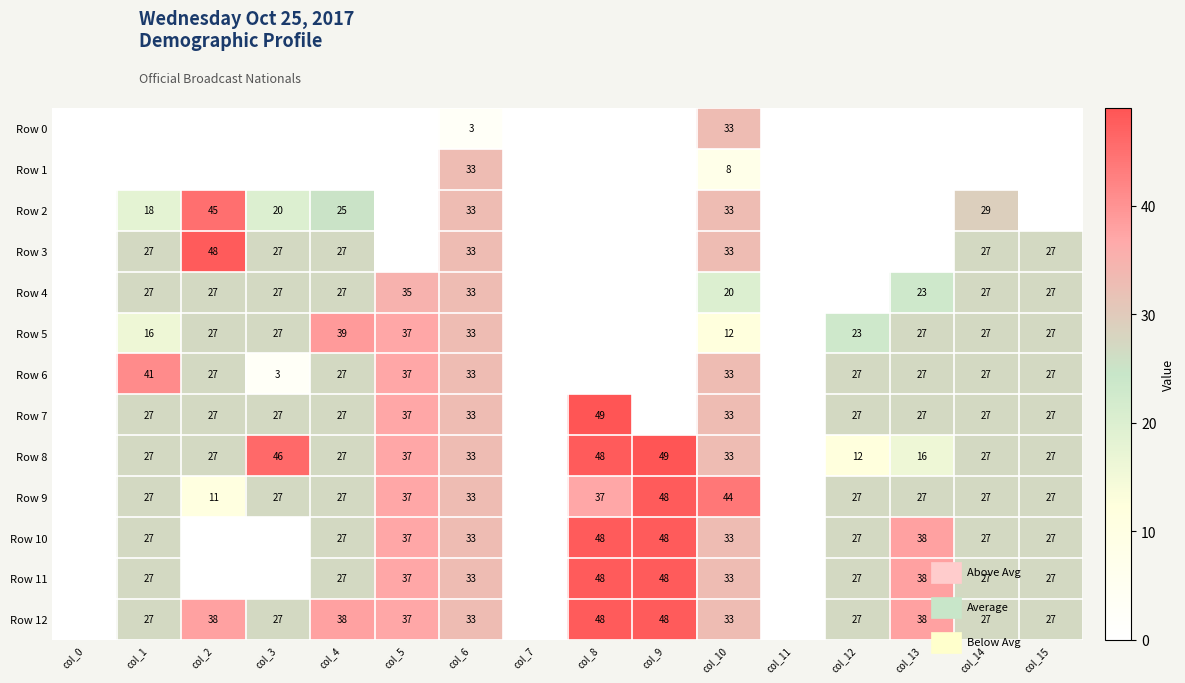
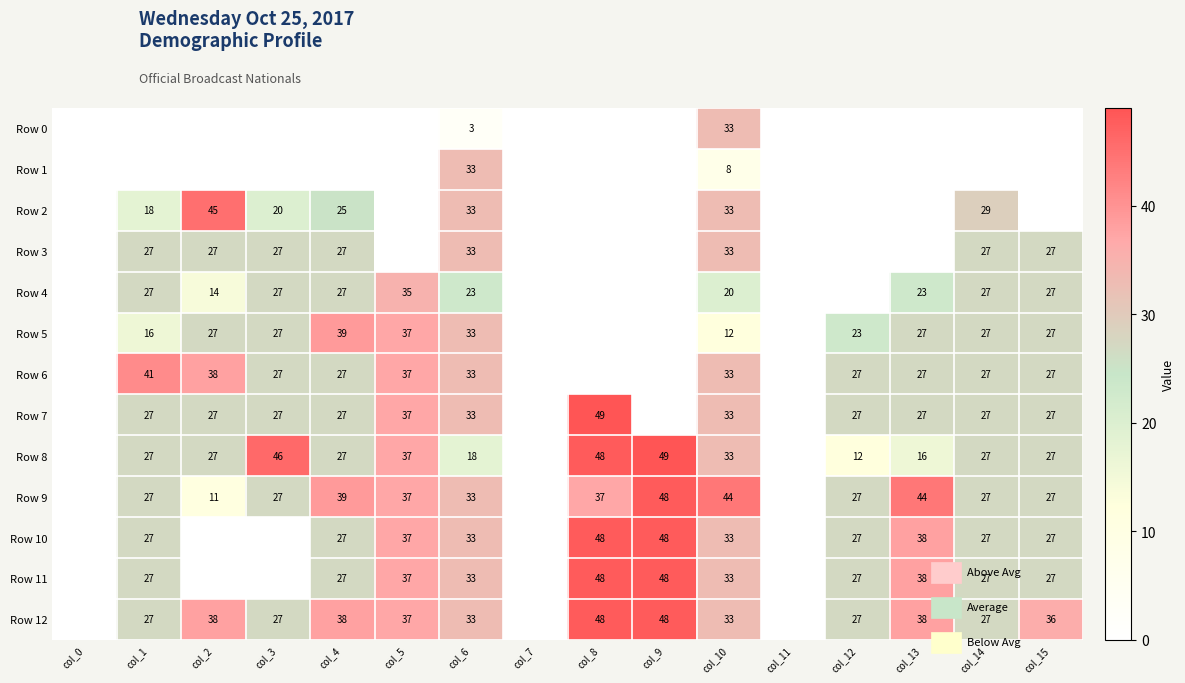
  {
    "Row 0": {
      "col_6": 3,
      "col_10": 33
    },
    "Row 1": {
      "col_6": 33,
      "col_10": 8
    },
    "Row 2": {
      "col_1": 18,
      "col_2": 45,
      "col_3": 20,
      "col_4": 25,
      "col_6": 33,
      "col_10": 33,
      "col_14": 29
    },
    "Row 3": {
      "col_1": 27,
-     "col_2": 48,
+     "col_2": 27,
      "col_3": 27,
      "col_4": 27,
      "col_6": 33,
      "col_10": 33,
      "col_14": 27,
      "col_15": 27
    },
    "Row 4": {
      "col_1": 27,
-     "col_2": 27,
+     "col_2": 14,
      "col_3": 27,
      "col_4": 27,
      "col_5": 35,
-     "col_6": 33,
+     "col_6": 23,
      "col_10": 20,
      "col_13": 23,
      "col_14": 27,
      "col_15": 27
    },
    "Row 5": {
      "col_1": 16,
      "col_2": 27,
      "col_3": 27,
      "col_4": 39,
      "col_5": 37,
      "col_6": 33,
      "col_10": 12,
      "col_12": 23,
      "col_13": 27,
      "col_14": 27,
      "col_15": 27
    },
    "Row 6": {
      "col_1": 41,
-     "col_2": 27,
-     "col_3": 3,
+     "col_2": 38,
+     "col_3": 27,
      "col_4": 27,
      "col_5": 37,
      "col_6": 33,
      "col_10": 33,
      "col_12": 27,
      "col_13": 27,
      "col_14": 27,
      "col_15": 27
    },
    "Row 7": {
      "col_1": 27,
      "col_2": 27,
      "col_3": 27,
      "col_4": 27,
      "col_5": 37,
      "col_6": 33,
      "col_8": 49,
      "col_10": 33,
      "col_12": 27,
      "col_13": 27,
      "col_14": 27,
      "col_15": 27
    },
    "Row 8": {
      "col_1": 27,
      "col_2": 27,
      "col_3": 46,
      "col_4": 27,
      "col_5": 37,
-     "col_6": 33,
+     "col_6": 18,
      "col_8": 48,
      "col_9": 49,
      "col_10": 33,
      "col_12": 12,
      "col_13": 16,
      "col_14": 27,
      "col_15": 27
    },
    "Row 9": {
      "col_1": 27,
      "col_2": 11,
      "col_3": 27,
-     "col_4": 27,
+     "col_4": 39,
      "col_5": 37,
      "col_6": 33,
      "col_8": 37,
      "col_9": 48,
      "col_10": 44,
      "col_12": 27,
-     "col_13": 27,
+     "col_13": 44,
      "col_14": 27,
      "col_15": 27
    },
    "Row 10": {
      "col_1": 27,
      "col_4": 27,
      "col_5": 37,
      "col_6": 33,
      "col_8": 48,
      "col_9": 48,
      "col_10": 33,
      "col_12": 27,
      "col_13": 38,
      "col_14": 27,
      "col_15": 27
    },
    "Row 11": {
      "col_1": 27,
      "col_4": 27,
      "col_5": 37,
      "col_6": 33,
      "col_8": 48,
      "col_9": 48,
      "col_10": 33,
      "col_12": 27,
      "col_13": 38,
      "col_14": 27,
      "col_15": 27
    },
    "Row 12": {
      "col_1": 27,
      "col_2": 38,
      "col_3": 27,
      "col_4": 38,
      "col_5": 37,
      "col_6": 33,
      "col_8": 48,
      "col_9": 48,
      "col_10": 33,
      "col_12": 27,
      "col_13": 38,
      "col_14": 27,
-     "col_15": 27
+     "col_15": 36
    }
  }
